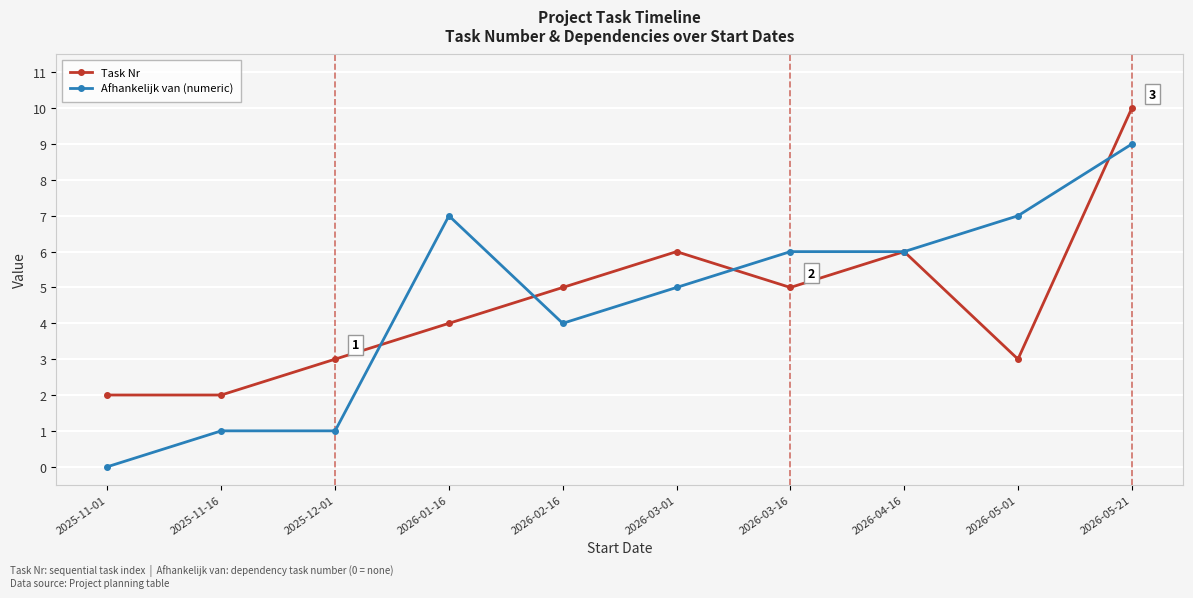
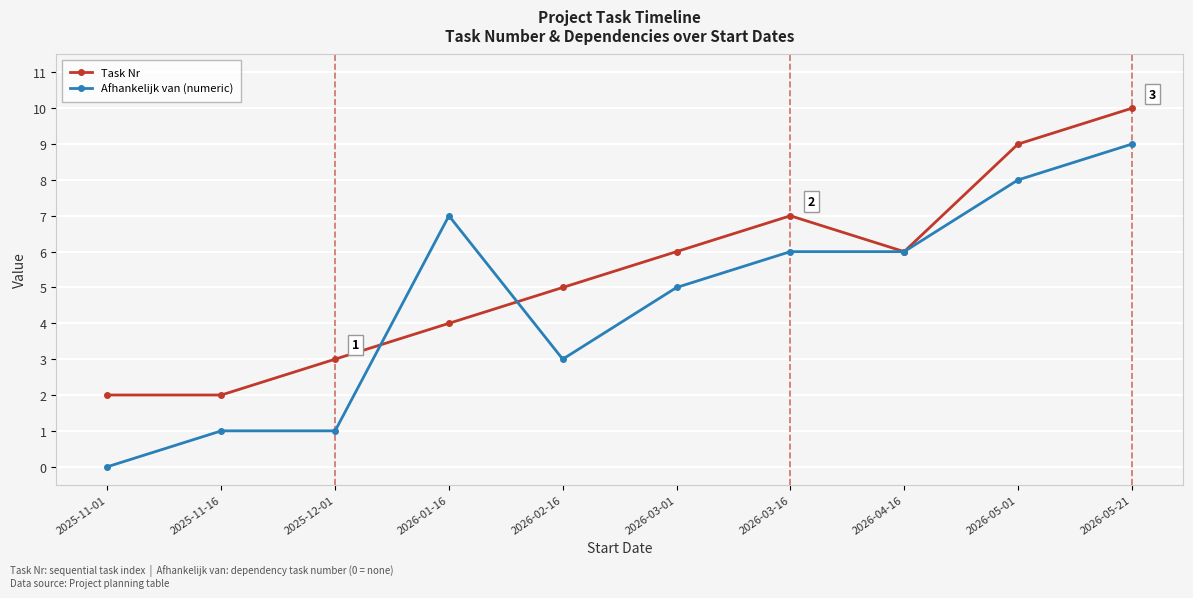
  {
    "Task Nr": {
      "2025-11-01": 2,
      "2025-11-16": 2,
      "2026-01-16": 4,
      "2026-02-16": 5,
      "2026-03-01": 6,
-     "2026-03-16": 5,
-     "2026-05-01": 3
+     "2026-03-16": 7,
+     "2026-05-01": 9
    },
    "Afhankelijk van (numeric)": {
      "2025-11-01": 0,
      "2025-11-16": 1,
      "2025-12-01": 1,
      "2026-01-16": 7,
-     "2026-02-16": 4,
+     "2026-02-16": 3,
      "2026-03-01": 5,
      "2026-03-16": 6,
-     "2026-05-01": 7,
+     "2026-05-01": 8,
      "2026-05-21": 9
    }
  }
